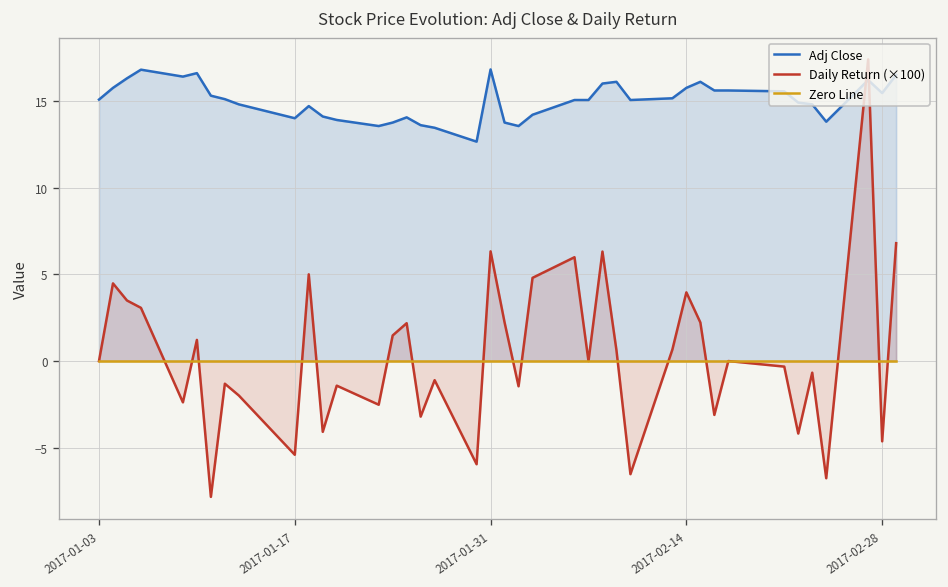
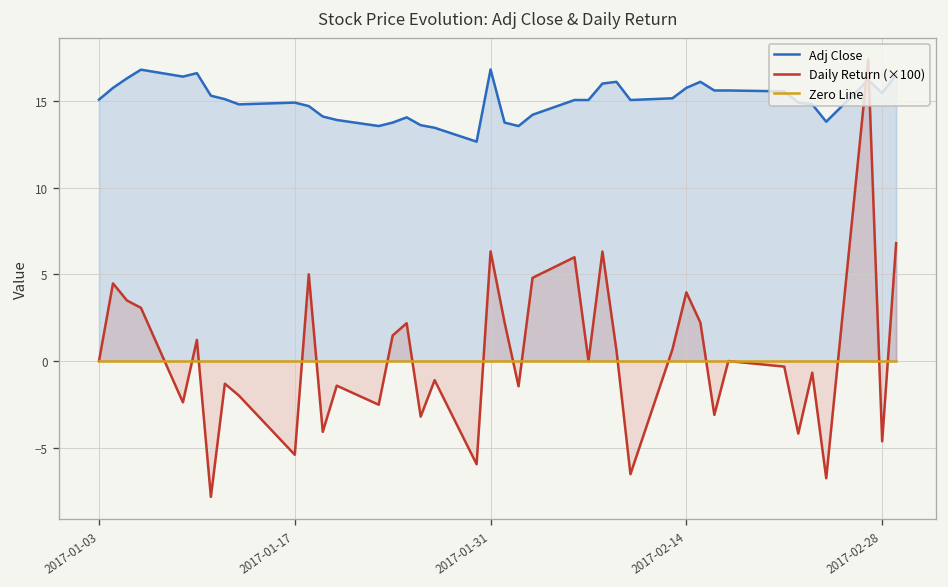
  {
    "Adj Close": {
      "2017-01-03": 15.1,
-     "2017-01-17": 14.0,
+     "2017-01-17": 14.9,
      "2017-01-31": 16.8,
      "2017-02-14": 15.8
    },
    "Zero Line": {
      "2017-01-31": 0.0,
      "2017-02-14": 0.0
    }
  }
